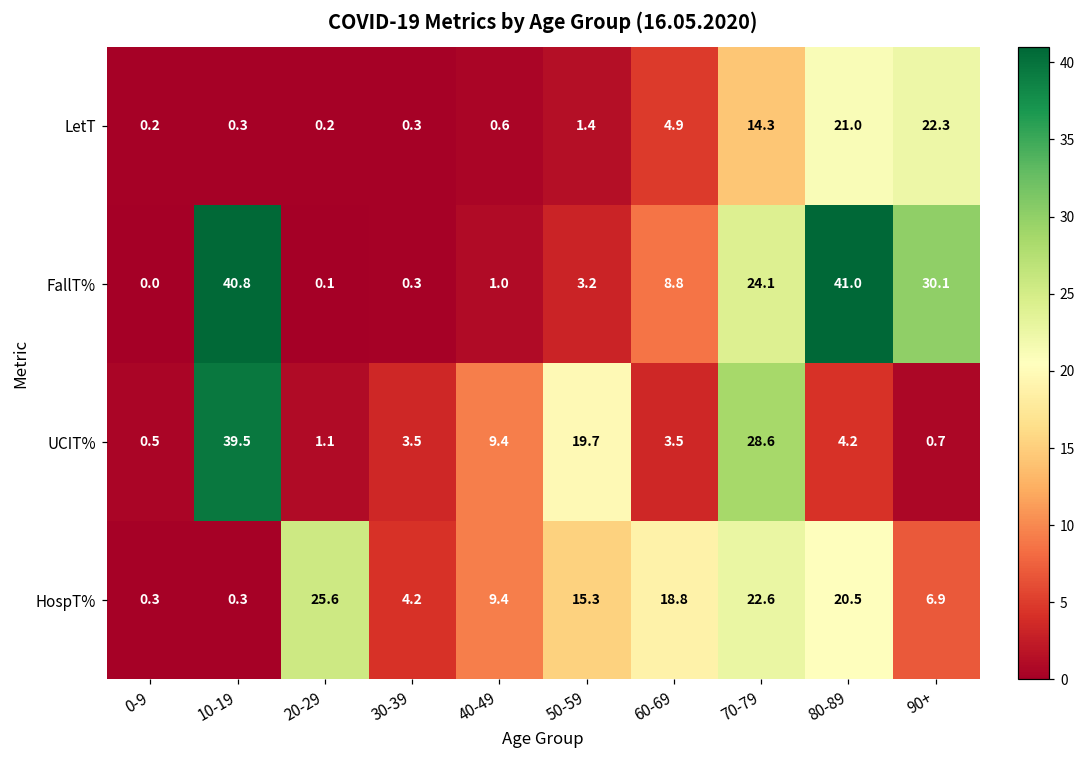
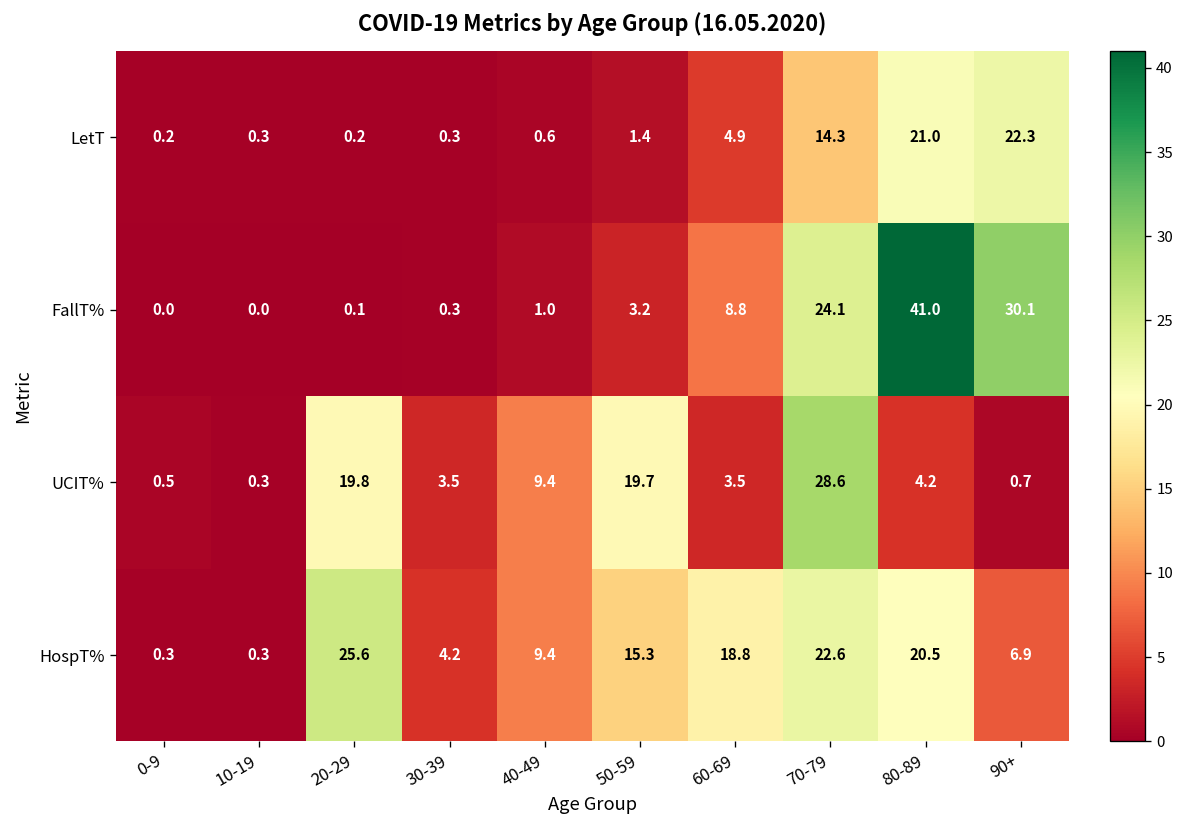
  {
    "LetT": {
      "0-9": 0.2,
      "10-19": 0.3,
      "20-29": 0.2,
      "30-39": 0.3,
      "40-49": 0.6,
      "50-59": 1.4,
      "60-69": 4.9,
      "70-79": 14.3,
      "80-89": 21.0,
      "90+": 22.3
    },
    "FallT%": {
      "0-9": 0.0,
-     "10-19": 40.8,
+     "10-19": 0.0,
      "20-29": 0.1,
      "30-39": 0.3,
      "40-49": 1.0,
      "50-59": 3.2,
      "60-69": 8.8,
      "70-79": 24.1,
      "80-89": 41.0,
      "90+": 30.1
    },
    "UCIT%": {
      "0-9": 0.5,
-     "10-19": 39.5,
-     "20-29": 1.1,
+     "10-19": 0.3,
+     "20-29": 19.8,
      "30-39": 3.5,
      "40-49": 9.4,
      "50-59": 19.7,
      "60-69": 3.5,
      "70-79": 28.6,
      "80-89": 4.2,
      "90+": 0.7
    },
    "HospT%": {
      "0-9": 0.3,
      "10-19": 0.3,
      "20-29": 25.6,
      "30-39": 4.2,
      "40-49": 9.4,
      "50-59": 15.3,
      "60-69": 18.8,
      "70-79": 22.6,
      "80-89": 20.5,
      "90+": 6.9
    }
  }
